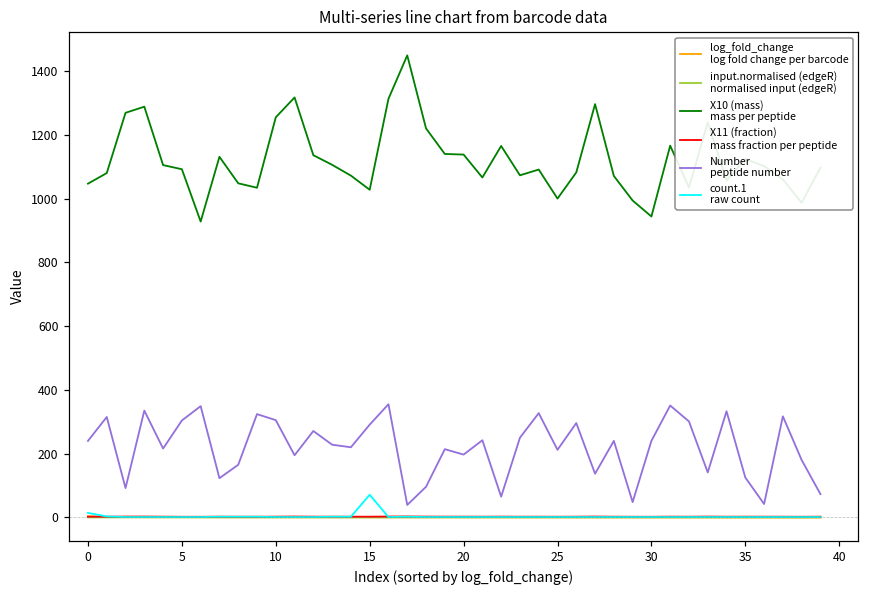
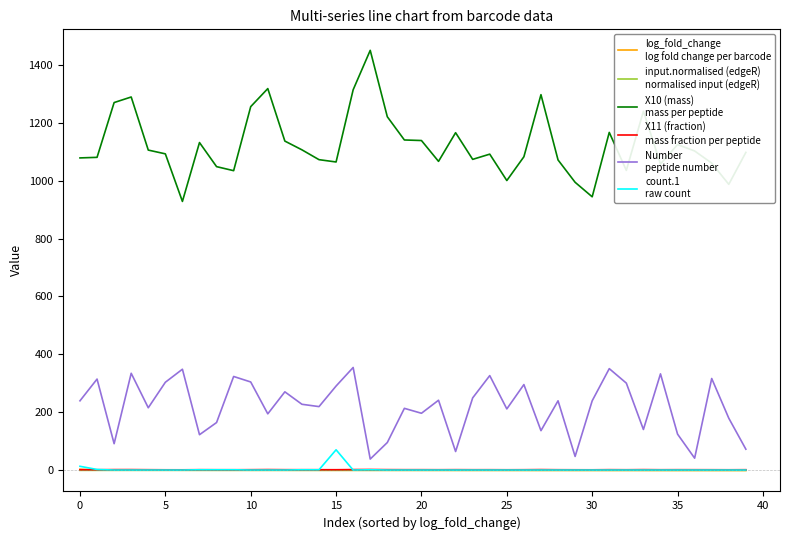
  {
    "X10 (mass) mass per peptide": {
-     "0": 1050,
+     "0": 1080,
      "5": 1090,
      "10": 1260,
-     "15": 1030,
+     "15": 1060,
      "20": 1140,
      "25": 1000,
      "30": 940
    },
    "Number peptide number": {
      "0": 240,
      "5": 300,
      "10": 310,
      "15": 290,
      "20": 200,
      "25": 210,
      "30": 240,
      "35": 130
    },
    "count.1 raw count": {
      "0": 10,
      "15": 70
    }
  }
